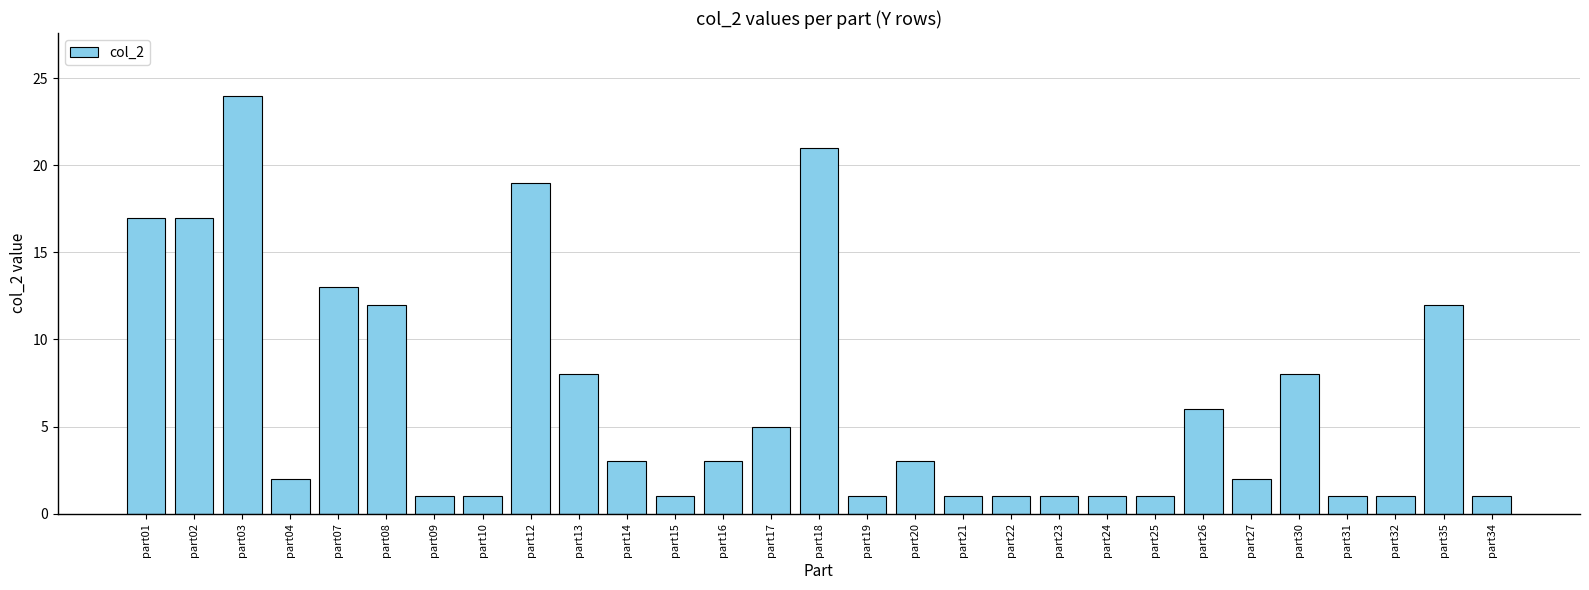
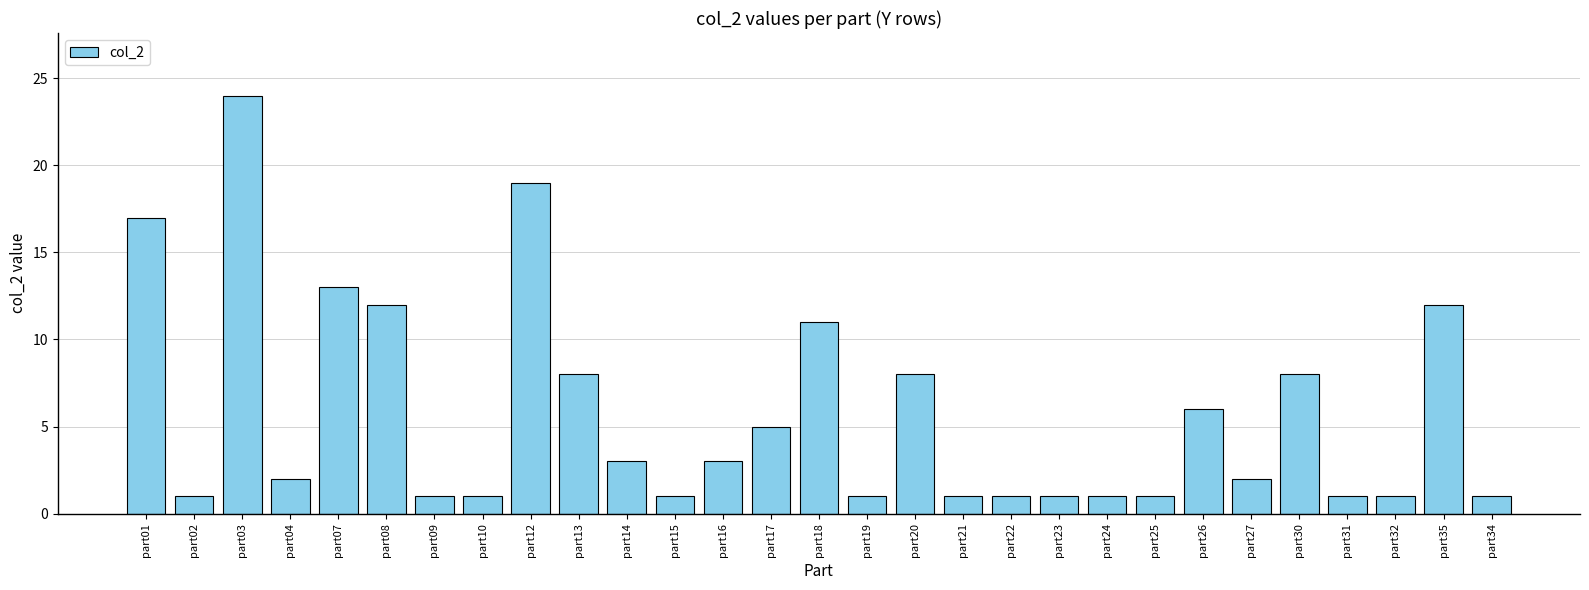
  {
    "part01": 17,
-   "part02": 17,
+   "part02": 1,
    "part03": 24,
    "part04": 2,
    "part07": 13,
    "part08": 12,
    "part09": 1,
    "part10": 1,
    "part12": 19,
    "part13": 8,
    "part14": 3,
    "part15": 1,
    "part16": 3,
    "part17": 5,
-   "part18": 21,
+   "part18": 11,
    "part19": 1,
-   "part20": 3,
+   "part20": 8,
    "part21": 1,
    "part22": 1,
    "part23": 1,
    "part24": 1,
    "part25": 1,
    "part26": 6,
    "part27": 2,
    "part30": 8,
    "part31": 1,
    "part32": 1,
    "part35": 12,
    "part34": 1
  }
